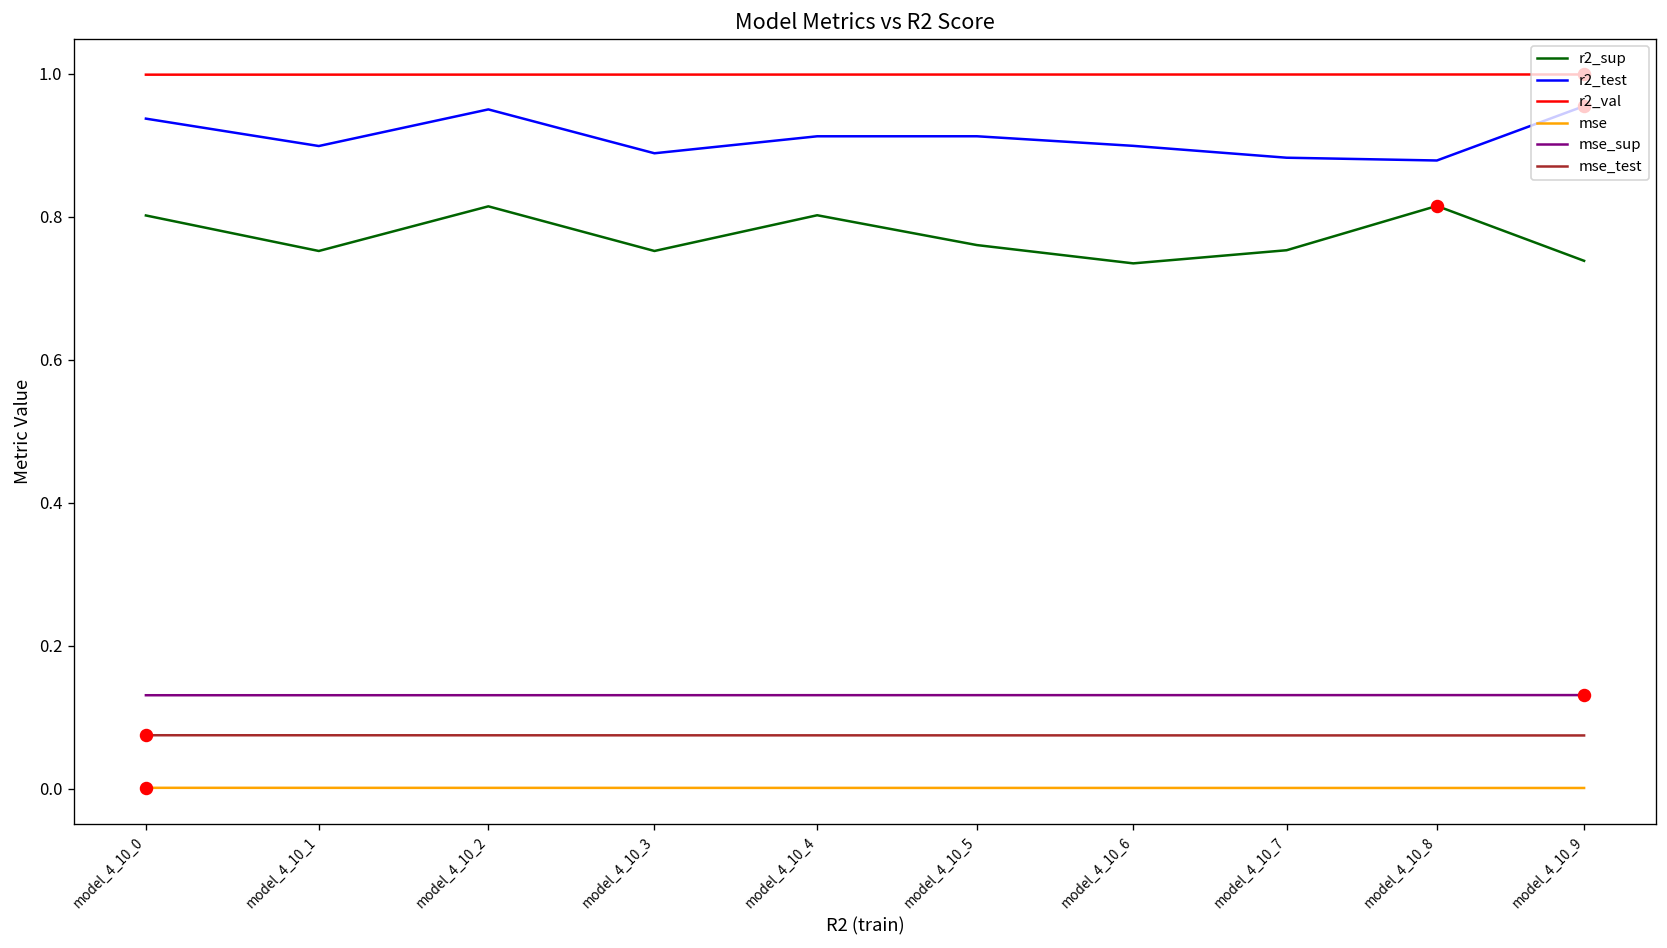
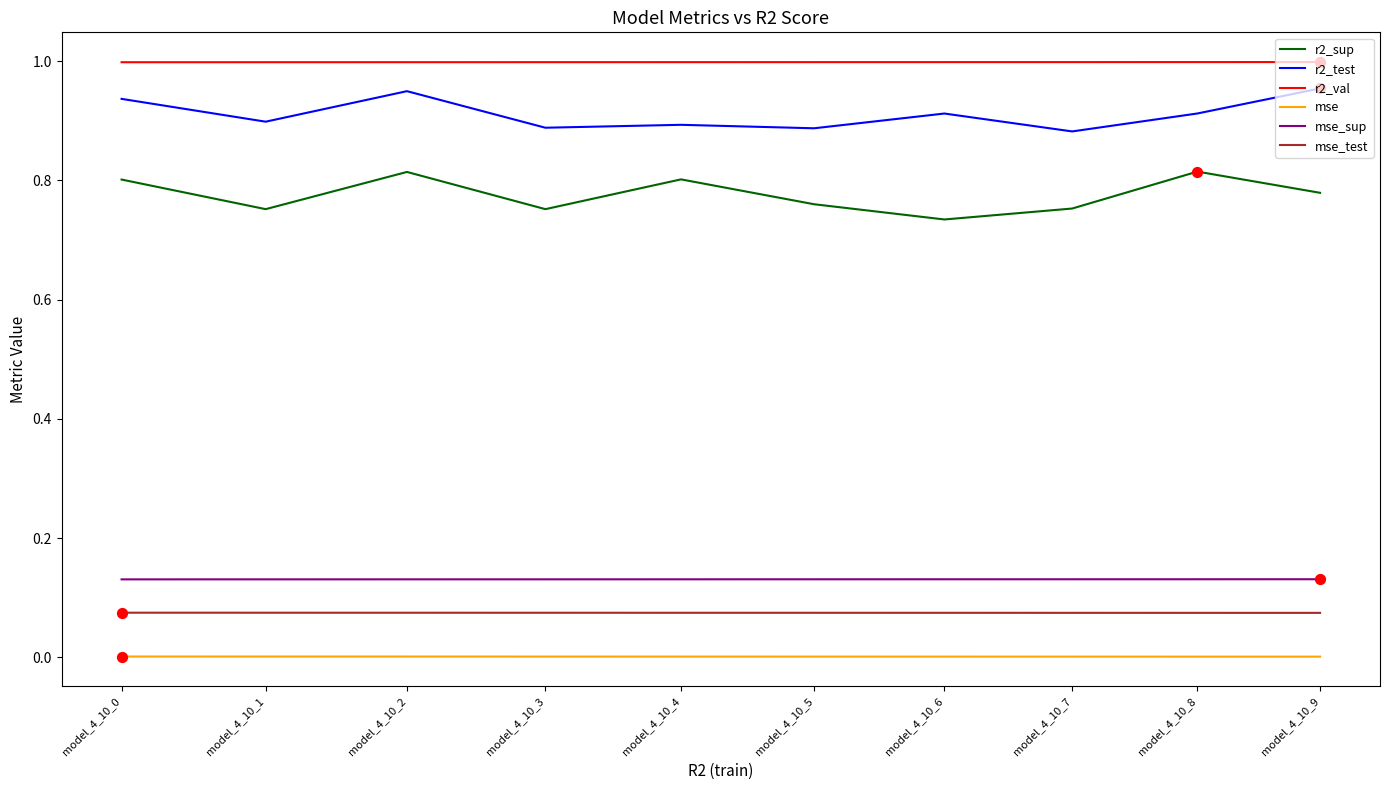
  {
    "r2_sup": {
      "model_4_10_0": 0.80,
      "model_4_10_1": 0.75,
      "model_4_10_2": 0.81,
      "model_4_10_3": 0.75,
      "model_4_10_4": 0.80,
      "model_4_10_5": 0.76,
      "model_4_10_6": 0.73,
      "model_4_10_7": 0.75,
-     "model_4_10_9": 0.74
+     "model_4_10_9": 0.78
    },
    "r2_test": {
      "model_4_10_0": 0.94,
      "model_4_10_1": 0.90,
      "model_4_10_2": 0.95,
      "model_4_10_3": 0.89,
-     "model_4_10_4": 0.91,
-     "model_4_10_5": 0.91,
-     "model_4_10_6": 0.90,
+     "model_4_10_4": 0.89,
+     "model_4_10_5": 0.89,
+     "model_4_10_6": 0.91,
      "model_4_10_7": 0.88,
-     "model_4_10_8": 0.88
+     "model_4_10_8": 0.91
    },
    "mse": {
      "model_4_10_1": 0.00,
      "model_4_10_2": 0.00,
      "model_4_10_3": 0.00,
      "model_4_10_4": 0.00,
      "model_4_10_5": 0.00,
      "model_4_10_6": 0.00,
      "model_4_10_7": 0.00,
      "model_4_10_8": 0.00,
      "model_4_10_9": 0.00
    },
    "mse_sup": {
      "model_4_10_0": 0.13,
      "model_4_10_1": 0.13,
      "model_4_10_2": 0.13,
      "model_4_10_3": 0.13,
      "model_4_10_4": 0.13,
      "model_4_10_5": 0.13,
      "model_4_10_6": 0.13,
      "model_4_10_7": 0.13,
      "model_4_10_8": 0.13
    },
    "mse_test": {
      "model_4_10_1": 0.07,
      "model_4_10_2": 0.07,
      "model_4_10_3": 0.07,
      "model_4_10_4": 0.07,
      "model_4_10_5": 0.07,
      "model_4_10_6": 0.07,
      "model_4_10_7": 0.07,
      "model_4_10_8": 0.07,
      "model_4_10_9": 0.07
    }
  }
